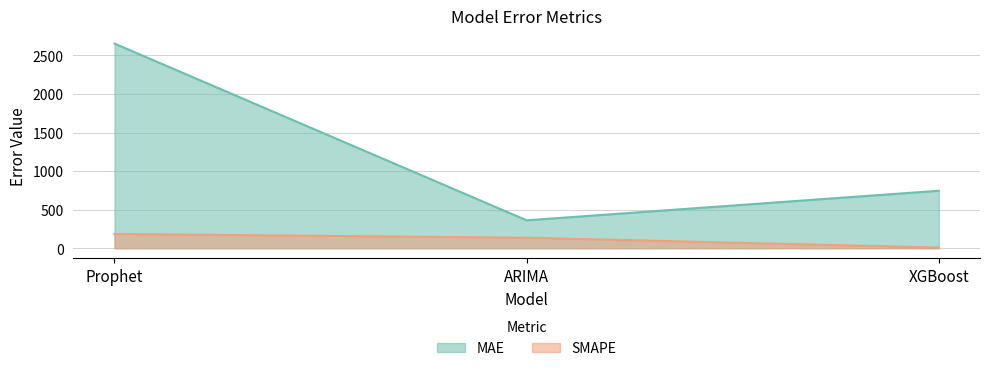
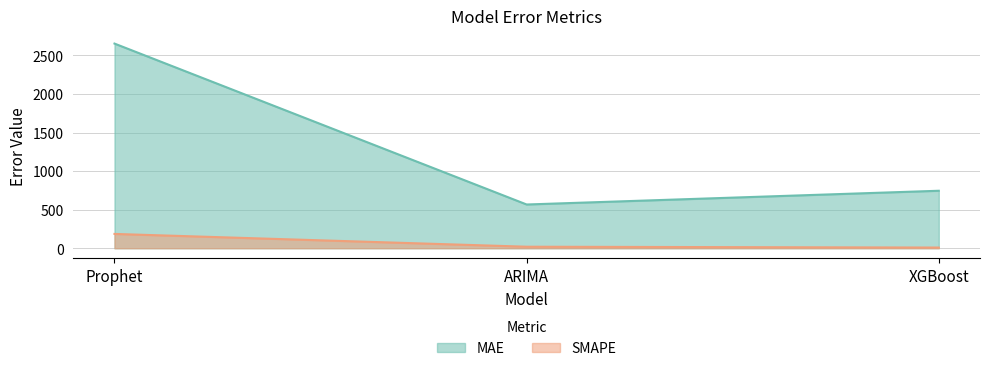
  {
    "MAE": {
      "Prophet": 2700,
-     "ARIMA": 400,
+     "ARIMA": 600,
      "XGBoost": 700
    },
    "SMAPE": {
      "Prophet": 200,
-     "ARIMA": 100,
+     "ARIMA": 0,
      "XGBoost": 0
    }
  }
